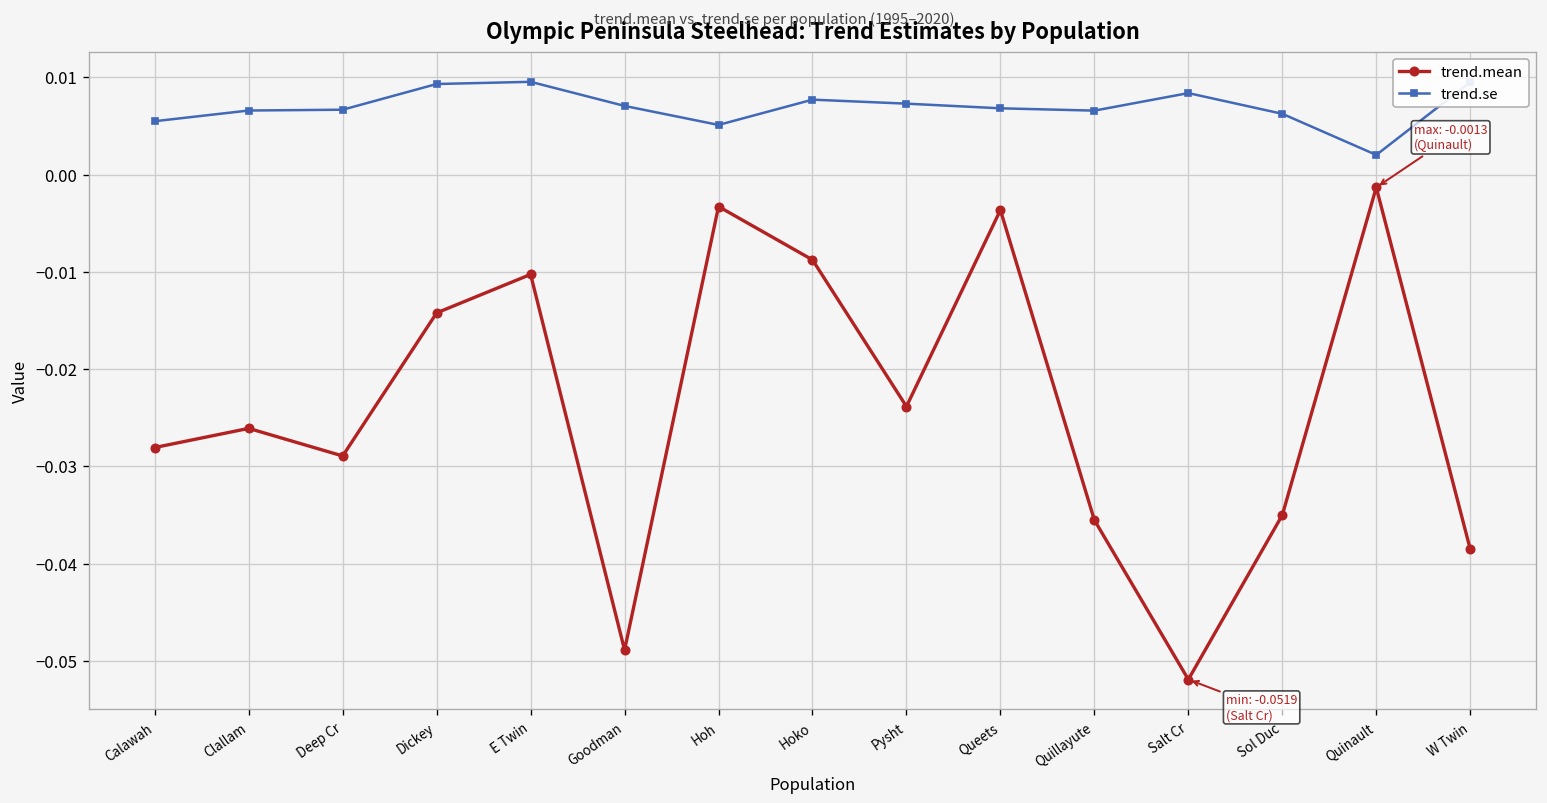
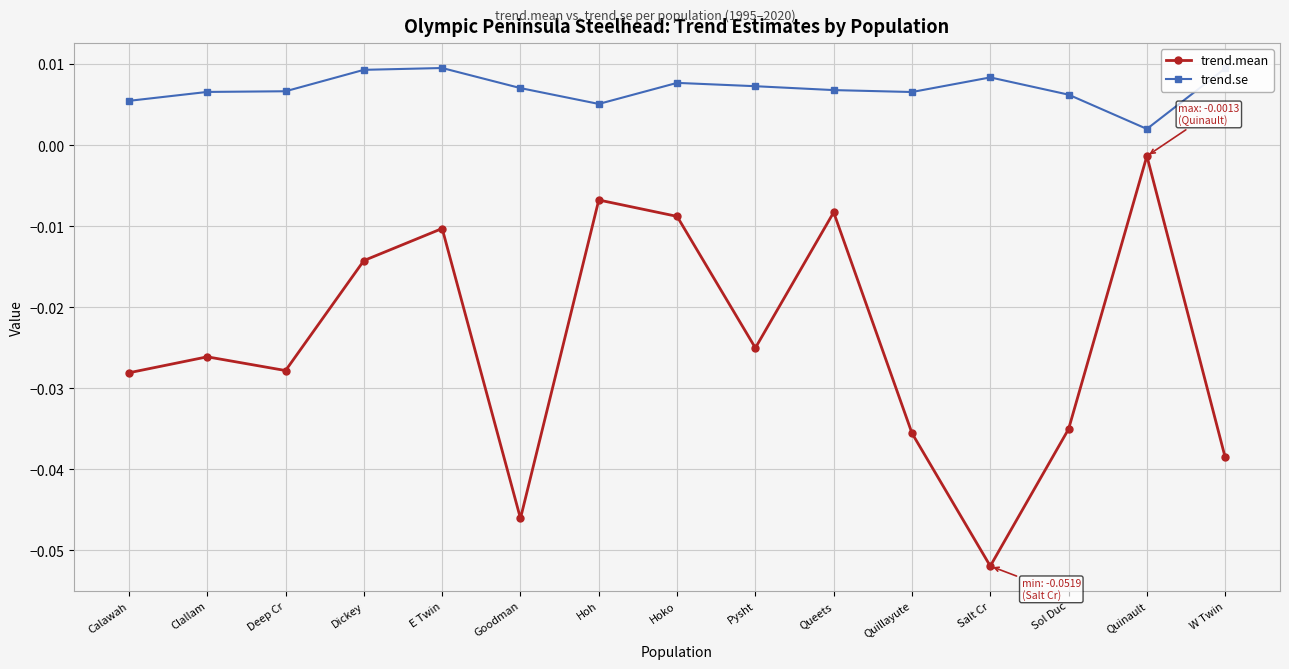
  {
    "trend.mean": {
      "Calawah": -0.028,
      "Clallam": -0.026,
-     "Deep Cr": -0.029,
+     "Deep Cr": -0.028,
      "Dickey": -0.014,
      "E Twin": -0.010,
-     "Goodman": -0.049,
-     "Hoh": -0.003,
+     "Goodman": -0.046,
+     "Hoh": -0.007,
      "Hoko": -0.009,
-     "Pysht": -0.024,
-     "Queets": -0.004,
+     "Pysht": -0.025,
+     "Queets": -0.008,
      "Quillayute": -0.036,
      "Sol Duc": -0.035,
      "Quinault": -0.001,
      "W Twin": -0.039
    },
    "trend.se": {
      "Calawah": 0.005,
      "Clallam": 0.007,
      "Deep Cr": 0.007,
      "Dickey": 0.009,
      "E Twin": 0.010,
      "Goodman": 0.007,
      "Hoh": 0.005,
      "Hoko": 0.008,
      "Pysht": 0.007,
      "Queets": 0.007,
      "Quillayute": 0.007,
      "Salt Cr": 0.008,
      "Sol Duc": 0.006
    }
  }
